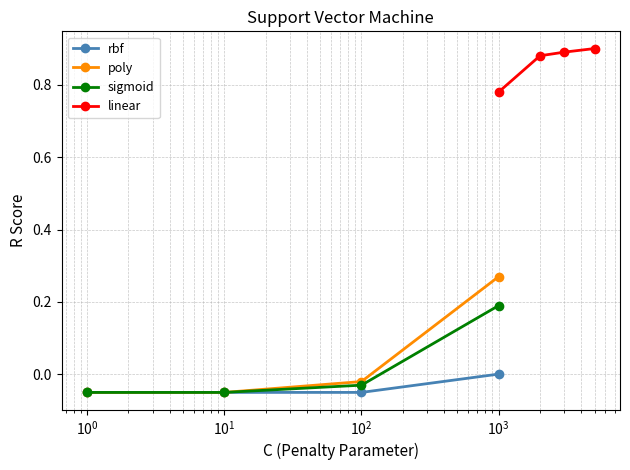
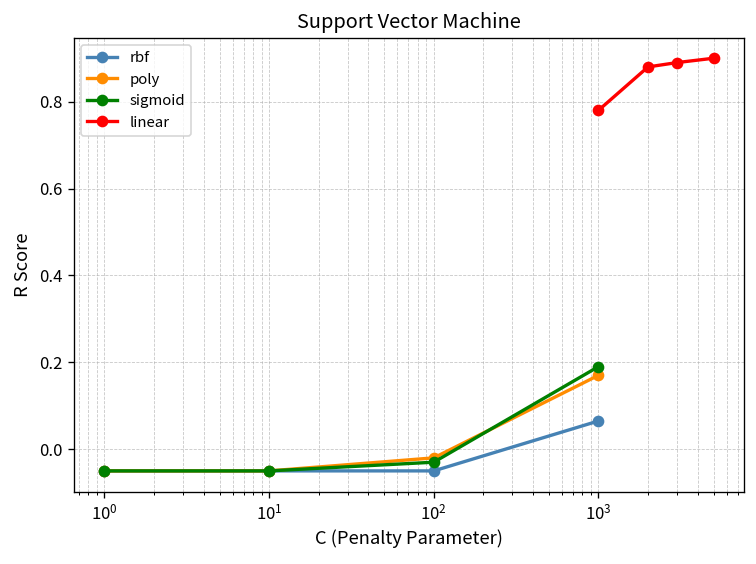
  {
    "rbf": {
      "10^2": -0.05,
-     "10^3": 0.00
+     "10^3": 0.06
    },
    "poly": {
      "10^2": -0.02,
-     "10^3": 0.27
+     "10^3": 0.17
    },
    "sigmoid": {
      "10^2": -0.03,
      "10^3": 0.19
    },
    "linear": {
      "10^3": 0.78
    }
  }
